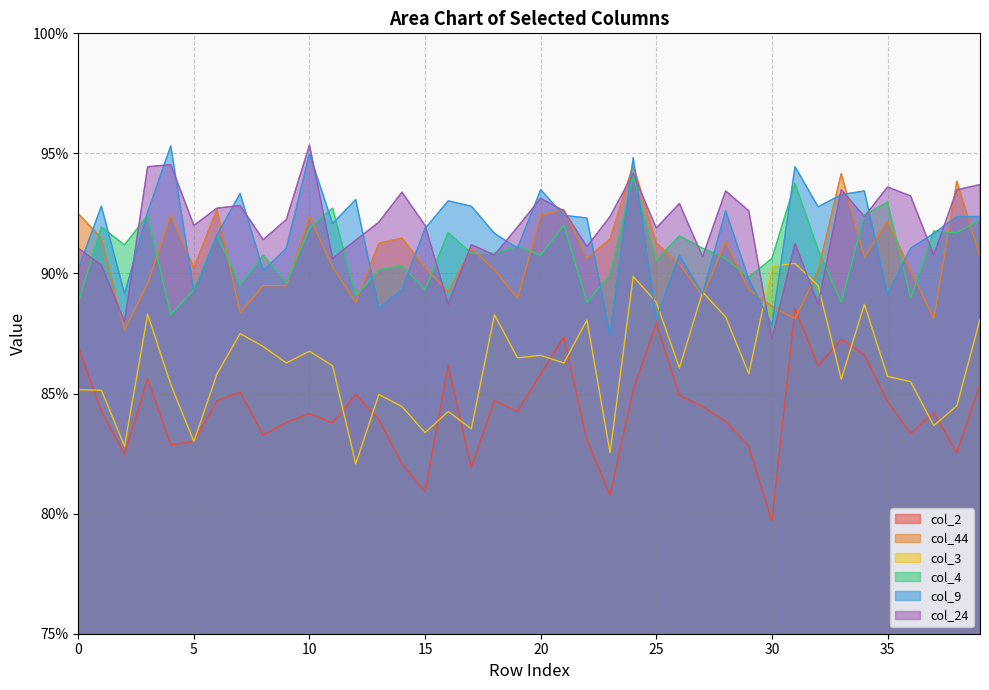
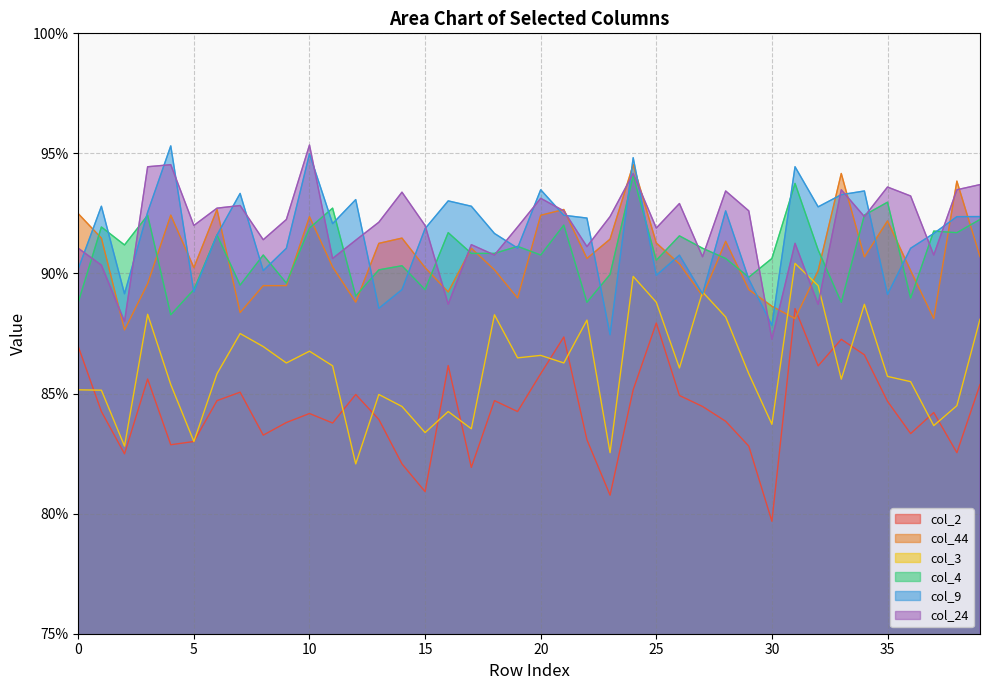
  {
    "col_3": {
      "0": "85.2%",
      "10": "86.8%",
      "15": "83.4%",
      "20": "86.6%",
      "25": "88.8%",
-     "30": "90.3%",
+     "30": "83.7%",
      "35": "85.7%"
    },
    "col_4": {
      "0": "88.8%",
      "10": "91.9%",
      "15": "89.3%",
      "20": "90.8%",
      "25": "90.6%",
      "30": "90.6%",
      "35": "93.0%"
    },
    "col_9": {
      "0": "90.2%",
      "10": "95.0%",
      "15": "91.9%",
      "20": "93.5%",
-     "25": "88.1%",
+     "25": "89.9%",
      "30": "87.8%",
      "35": "89.1%"
    },
    "col_24": {
      "0": "91.1%",
      "5": "92.0%",
      "10": "95.3%",
      "15": "92.0%",
      "20": "93.1%",
      "25": "91.9%",
      "30": "87.3%",
      "35": "93.6%"
    }
  }
